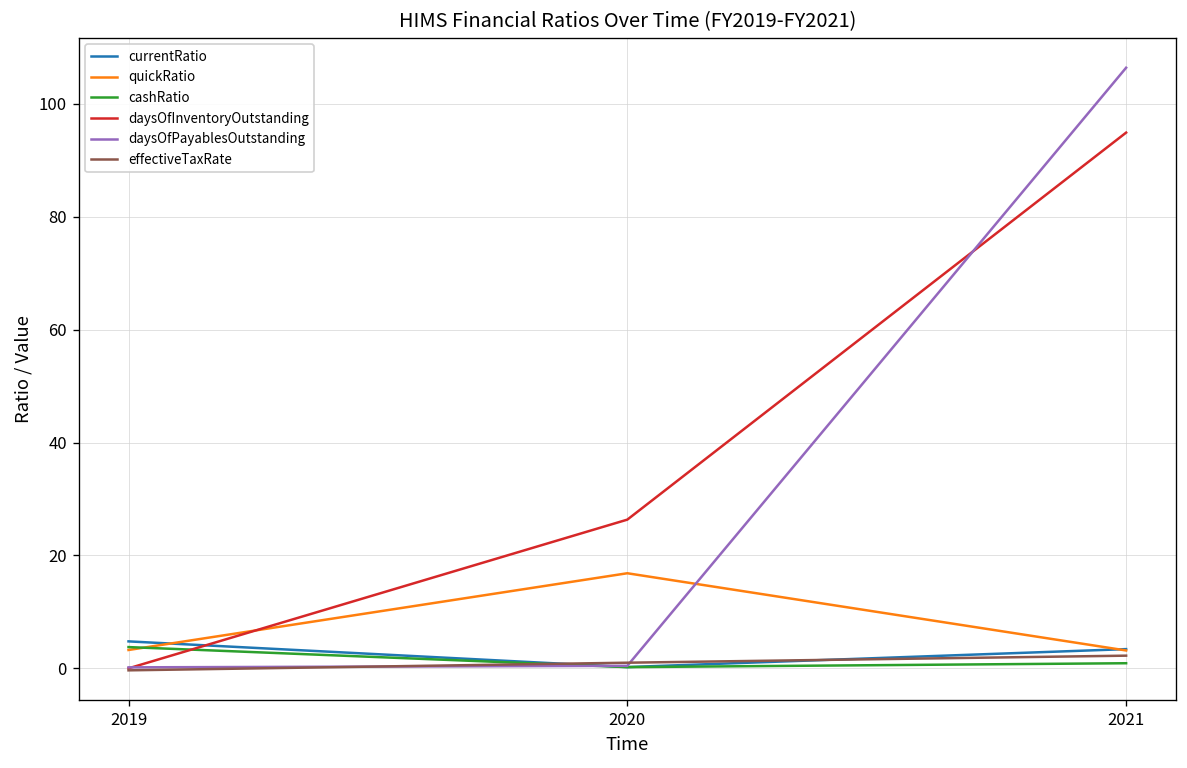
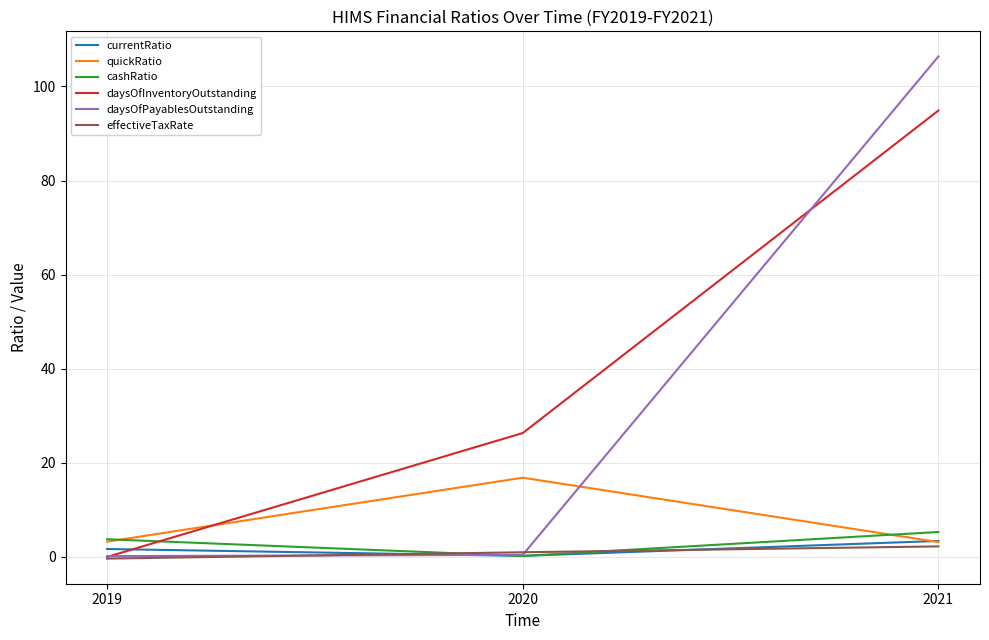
  {
    "currentRatio": {
-     "2019": 5
+     "2019": 2
    },
    "quickRatio": {
      "2020": 17
    },
    "cashRatio": {
-     "2021": 1
+     "2021": 5
    },
    "daysOfInventoryOutstanding": {
      "2020": 26,
      "2021": 95
    },
    "daysOfPayablesOutstanding": {
      "2021": 106
    },
    "effectiveTaxRate": {
      "2020": 1,
      "2021": 2
    }
  }
